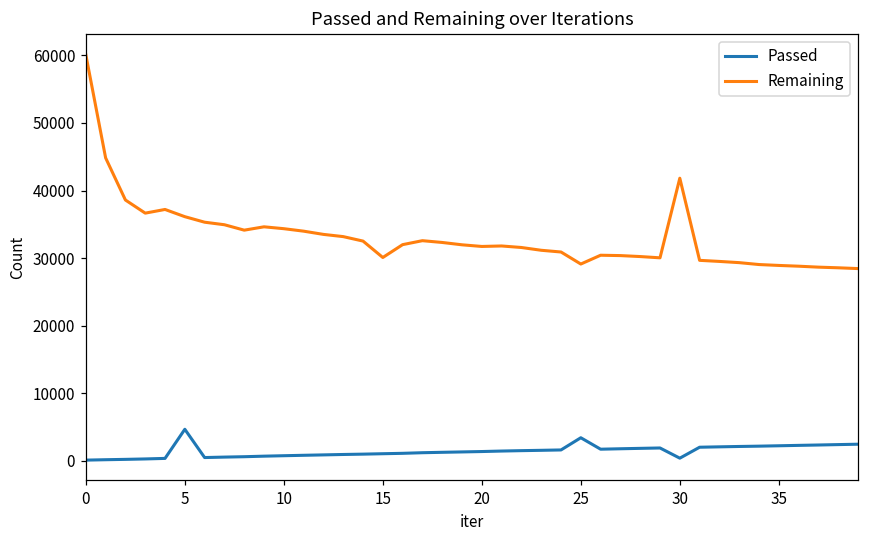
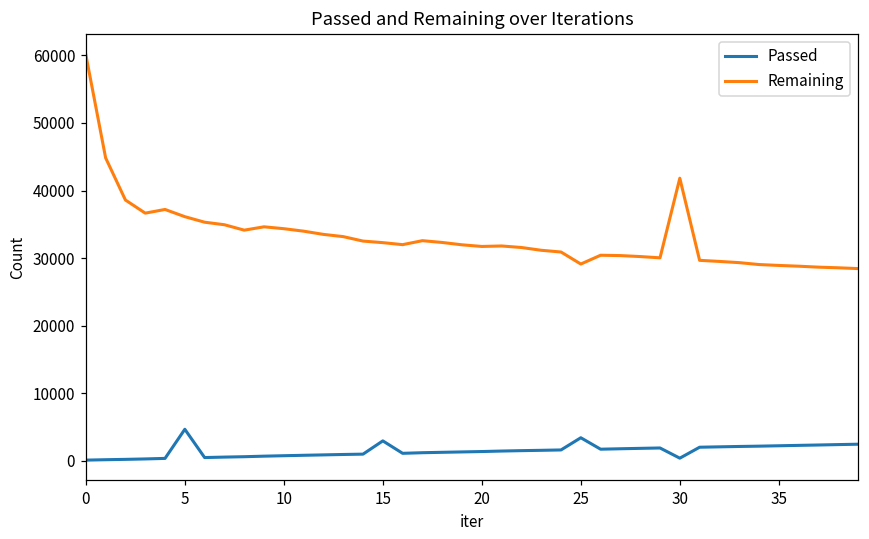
  {
    "Passed": {
      "0": 0,
      "5": 5000,
      "10": 1000,
-     "15": 1000,
+     "15": 3000,
      "20": 1000,
      "25": 3000,
      "30": 0,
      "35": 2000
    },
    "Remaining": {
      "0": 60000,
      "5": 36000,
      "10": 34000,
-     "15": 30000,
+     "15": 32000,
      "20": 32000,
      "25": 29000,
      "30": 42000,
      "35": 29000
    }
  }
